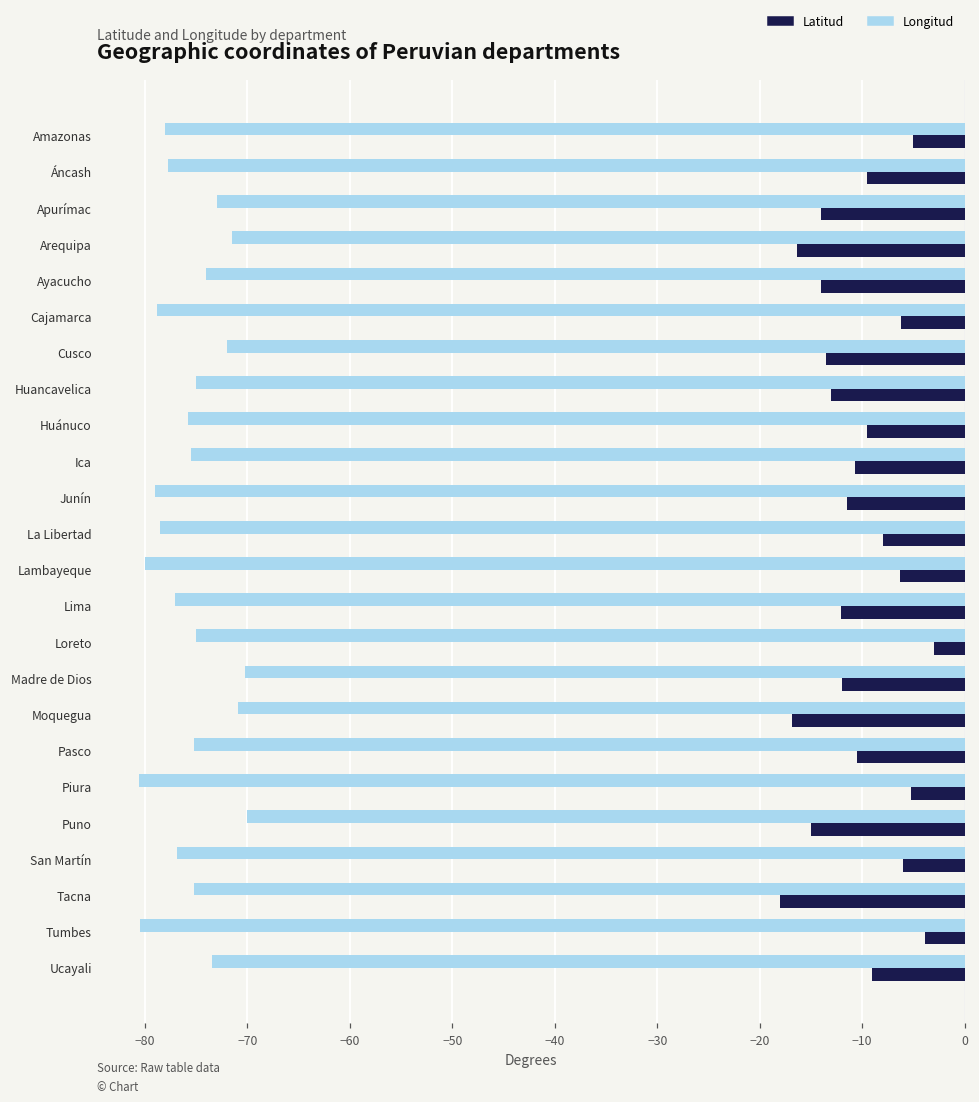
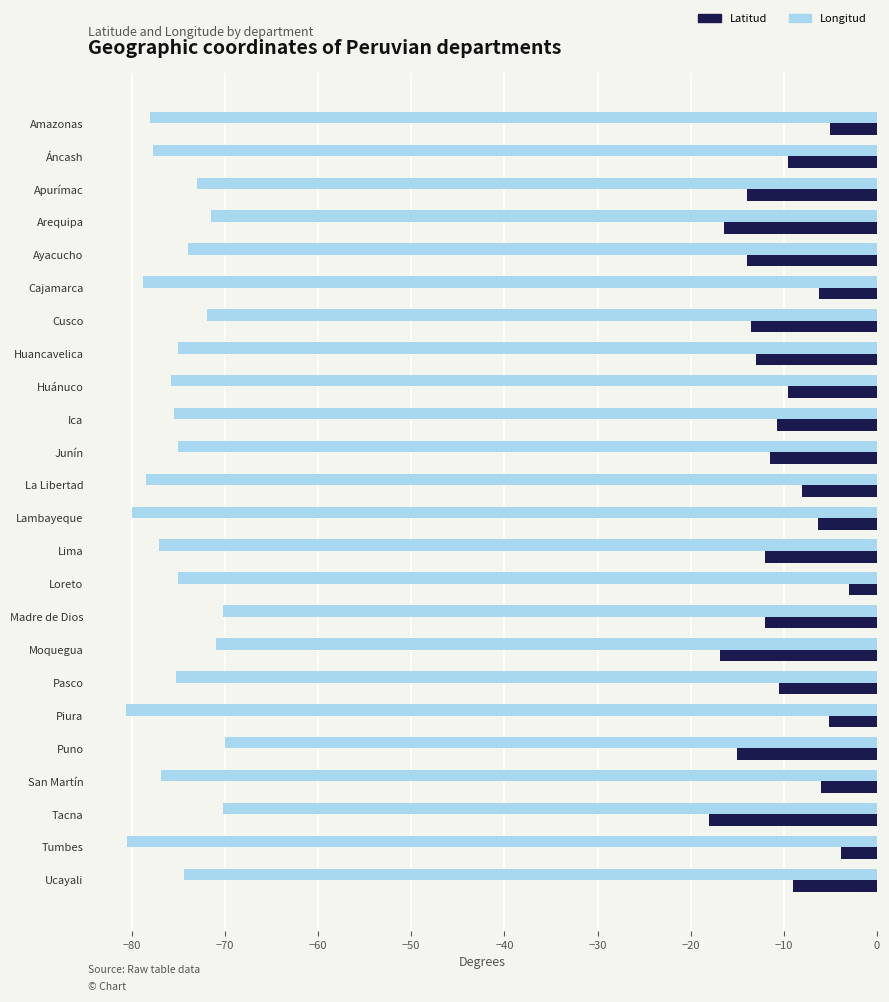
  {
    "Latitud": {
      "Amazonas": -5,
      "Áncash": -10,
      "Apurímac": -14,
      "Arequipa": -16,
      "Ayacucho": -14,
      "Cajamarca": -6,
      "Cusco": -14,
      "Huancavelica": -13,
      "Huánuco": -10,
      "Ica": -11,
      "Junín": -12,
      "La Libertad": -8,
      "Lambayeque": -6,
      "Lima": -12,
      "Loreto": -3,
      "Madre de Dios": -12,
      "Moquegua": -17,
      "Pasco": -11,
      "Piura": -5,
      "Puno": -15,
      "San Martín": -6,
      "Tacna": -18,
      "Tumbes": -4,
      "Ucayali": -9
    },
    "Longitud": {
      "Amazonas": -78,
      "Áncash": -78,
      "Apurímac": -73,
      "Arequipa": -72,
      "Ayacucho": -74,
      "Cajamarca": -79,
      "Cusco": -72,
      "Huancavelica": -75,
      "Huánuco": -76,
      "Ica": -75,
-     "Junín": -79,
+     "Junín": -75,
      "La Libertad": -79,
      "Lambayeque": -80,
      "Lima": -77,
      "Loreto": -75,
      "Madre de Dios": -70,
      "Moquegua": -71,
      "Pasco": -75,
      "Piura": -81,
      "Puno": -70,
      "San Martín": -77,
-     "Tacna": -75,
+     "Tacna": -70,
      "Tumbes": -81,
-     "Ucayali": -73.5
+     "Ucayali": -74.4
    }
  }
